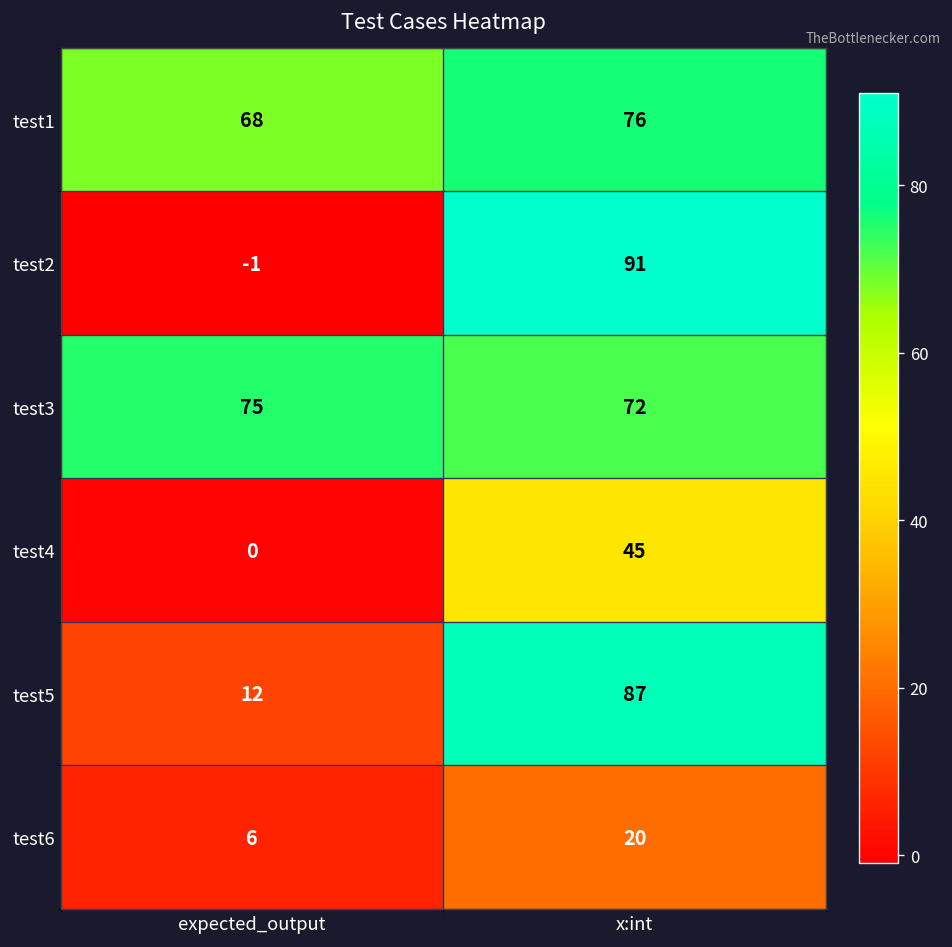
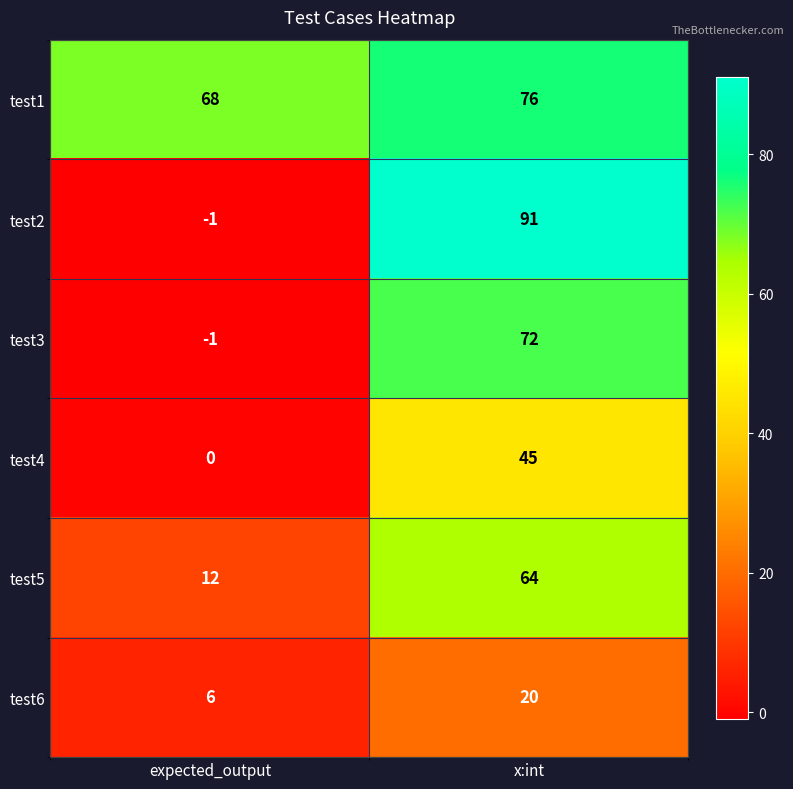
  {
    "test1": {
      "expected_output": 68,
      "x:int": 76
    },
    "test2": {
      "expected_output": -1,
      "x:int": 91
    },
    "test3": {
-     "expected_output": 75,
+     "expected_output": -1,
      "x:int": 72
    },
    "test4": {
      "expected_output": 0,
      "x:int": 45
    },
    "test5": {
      "expected_output": 12,
-     "x:int": 87
+     "x:int": 64
    },
    "test6": {
      "expected_output": 6,
      "x:int": 20
    }
  }
